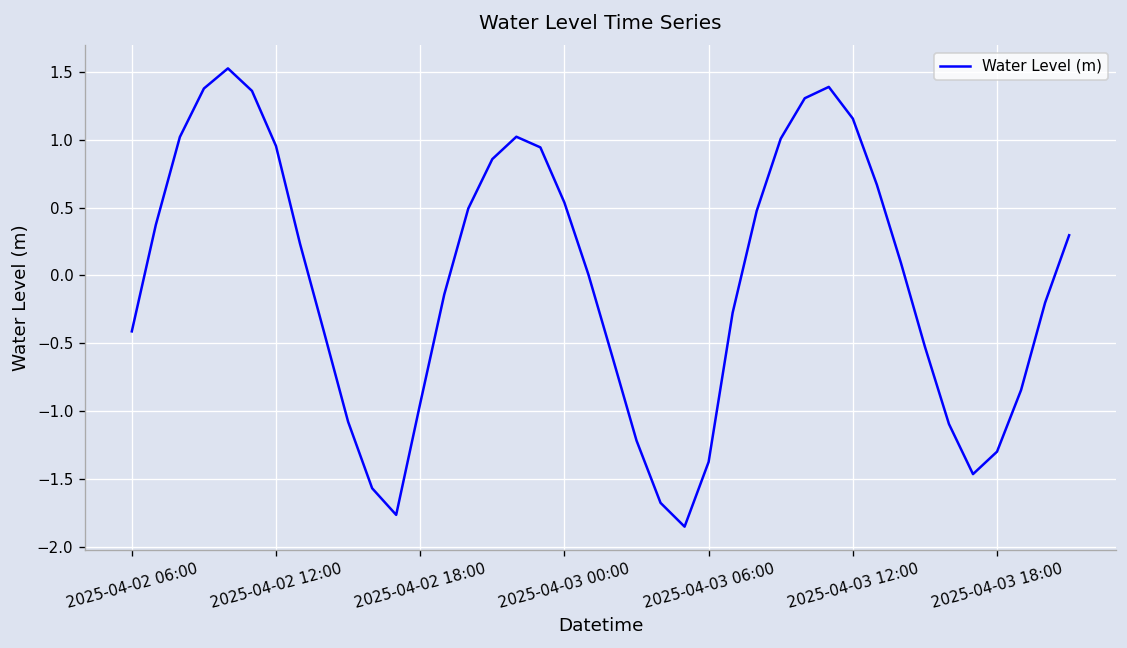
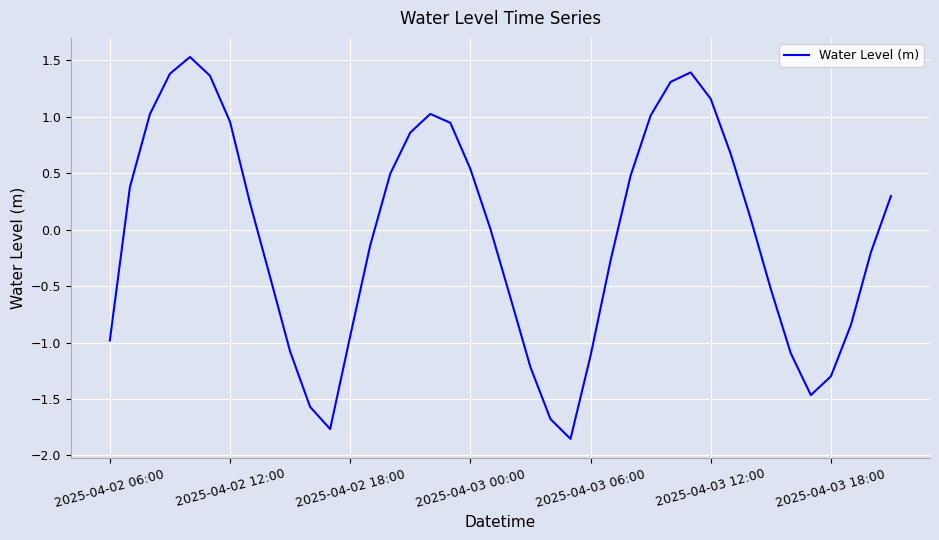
  {
-   "2025-04-02 06:00": -0.41,
+   "2025-04-02 06:00": -0.98,
    "2025-04-02 12:00": 0.95,
    "2025-04-02 18:00": -0.94,
    "2025-04-03 00:00": 0.54,
-   "2025-04-03 06:00": -1.38,
+   "2025-04-03 06:00": -1.12,
    "2025-04-03 12:00": 1.16,
    "2025-04-03 18:00": -1.30
  }
